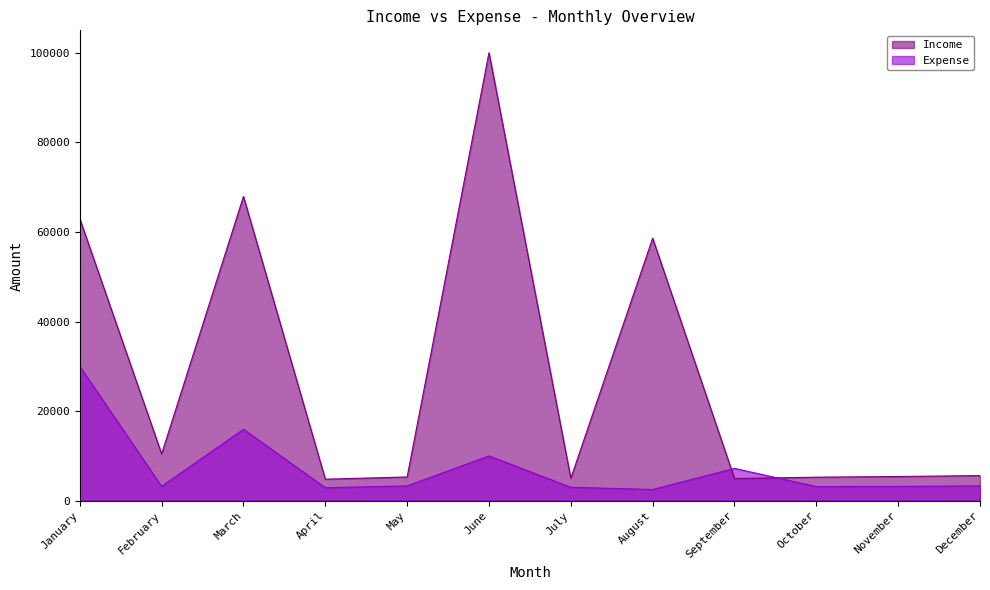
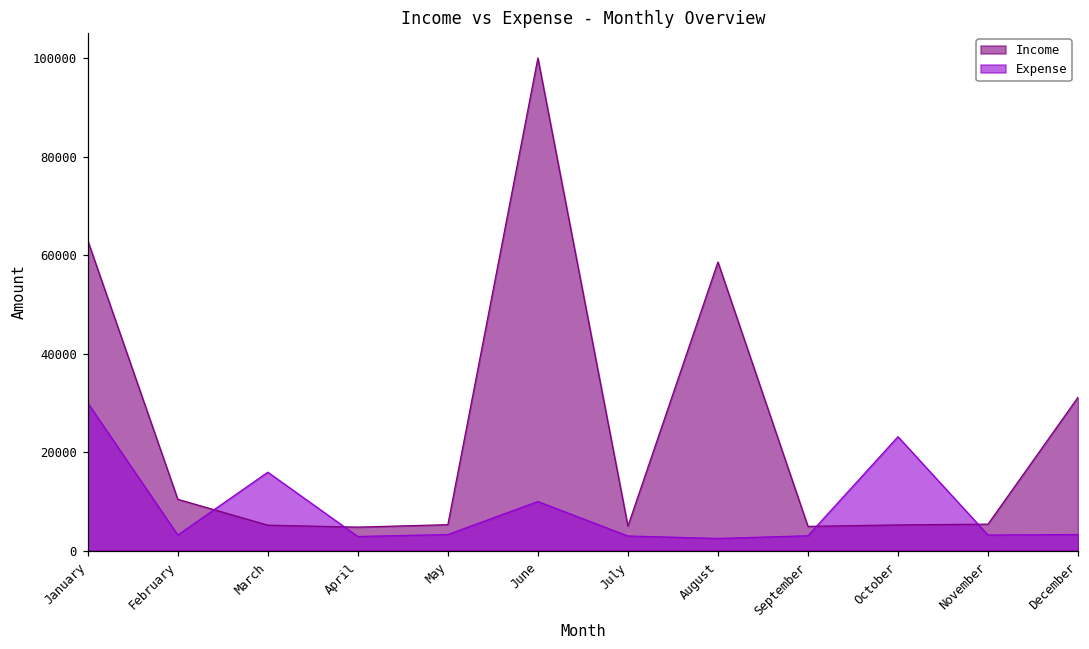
  {
    "Income": {
      "January": 63000,
      "February": 10000,
-     "March": 68000,
+     "March": 5000,
      "April": 5000,
      "May": 5000,
      "June": 100000,
      "July": 5000,
      "August": 59000,
      "September": 5000,
      "October": 5000,
      "November": 5000,
-     "December": 6000
+     "December": 31000
    },
    "Expense": {
      "January": 30000,
      "February": 3000,
      "March": 16000,
      "April": 3000,
      "May": 3000,
      "June": 10000,
      "July": 3000,
      "August": 3000,
-     "September": 7000,
-     "October": 3000,
+     "September": 3000,
+     "October": 23000,
      "November": 3000,
      "December": 3000
    }
  }
